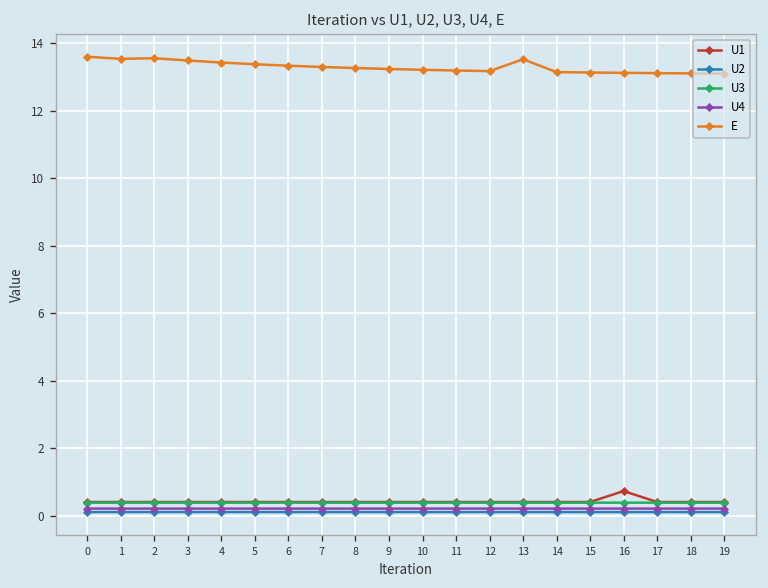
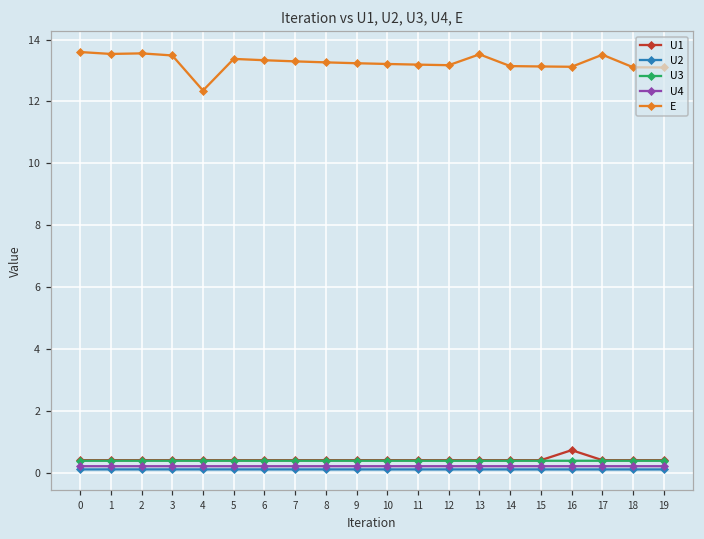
  {
    "U1": {
      "16": 0.7
    },
    "U2": {
      "0": 0.1,
      "1": 0.1,
      "2": 0.1,
      "3": 0.1,
      "4": 0.1,
      "5": 0.1,
      "6": 0.1,
      "7": 0.1,
      "8": 0.1,
      "9": 0.1,
      "10": 0.1,
      "11": 0.1,
      "12": 0.1,
      "13": 0.1,
      "14": 0.1,
      "15": 0.1,
      "16": 0.1,
      "17": 0.1,
      "18": 0.1,
      "19": 0.1
    },
    "U3": {
      "16": 0.4
    },
    "U4": {
      "0": 0.2,
      "1": 0.2,
      "2": 0.2,
      "3": 0.2,
      "4": 0.2,
      "5": 0.2,
      "6": 0.2,
      "7": 0.2,
      "8": 0.2,
      "9": 0.2,
      "10": 0.2,
      "11": 0.2,
      "12": 0.2,
      "13": 0.2,
      "14": 0.2,
      "15": 0.2,
      "16": 0.2,
      "17": 0.2,
      "18": 0.2,
      "19": 0.2
    },
    "E": {
      "0": 13.6,
      "1": 13.5,
      "2": 13.6,
      "3": 13.5,
-     "4": 13.4,
+     "4": 12.4,
      "5": 13.4,
      "6": 13.3,
      "7": 13.3,
      "8": 13.3,
      "9": 13.2,
      "10": 13.2,
      "11": 13.2,
      "12": 13.2,
      "13": 13.5,
      "14": 13.1,
      "15": 13.1,
      "16": 13.1,
-     "17": 13.1,
+     "17": 13.5,
      "18": 13.1
    }
  }
